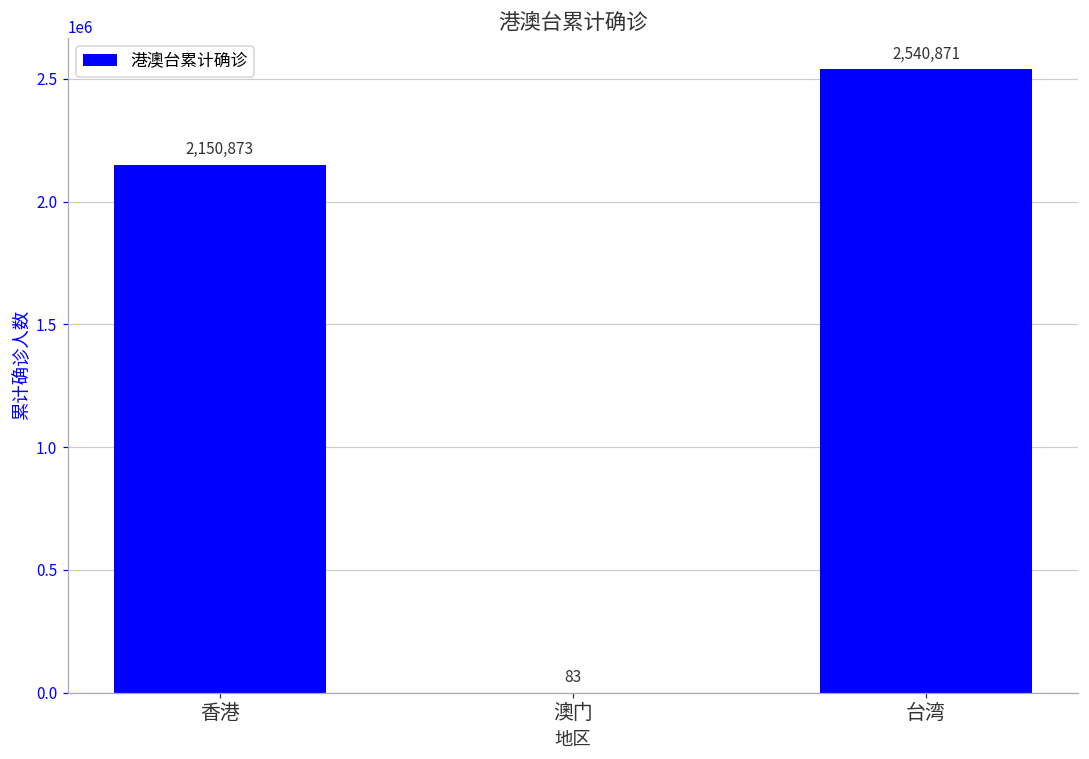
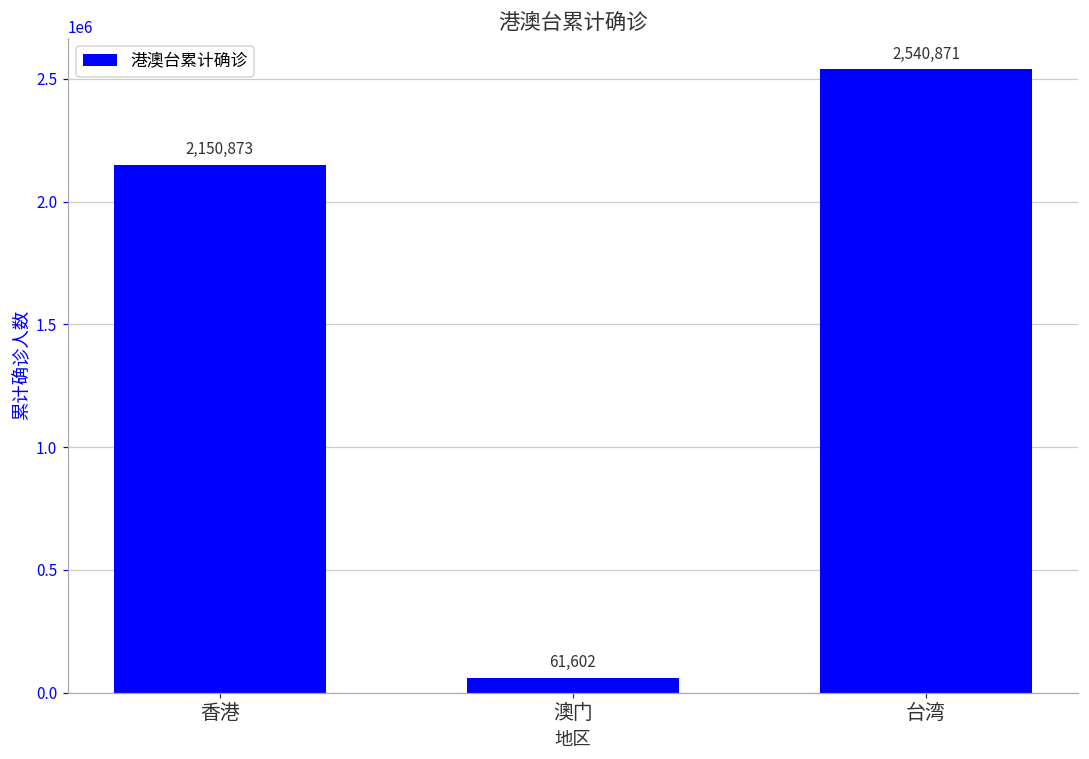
  {
    "香港": "2,150,873",
-   "澳门": "83",
+   "澳门": "61,602",
    "台湾": "2,540,871"
  }
